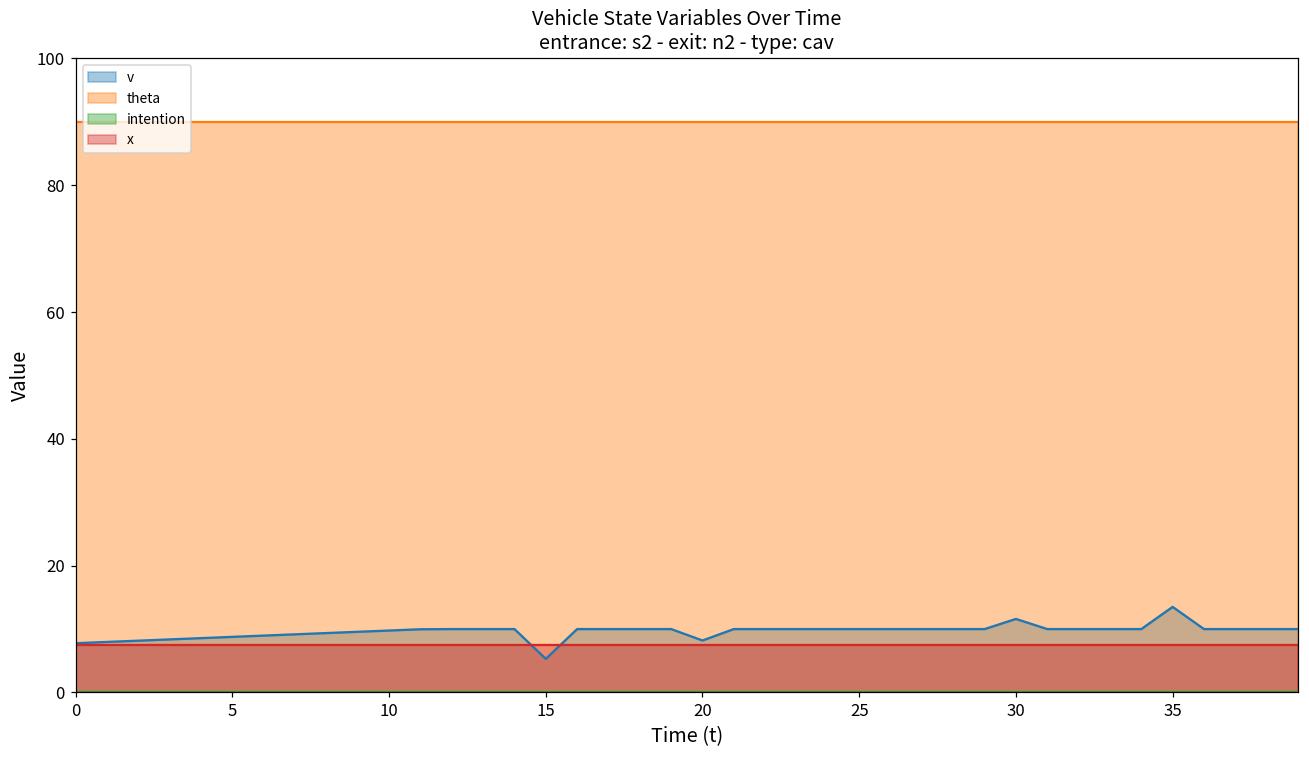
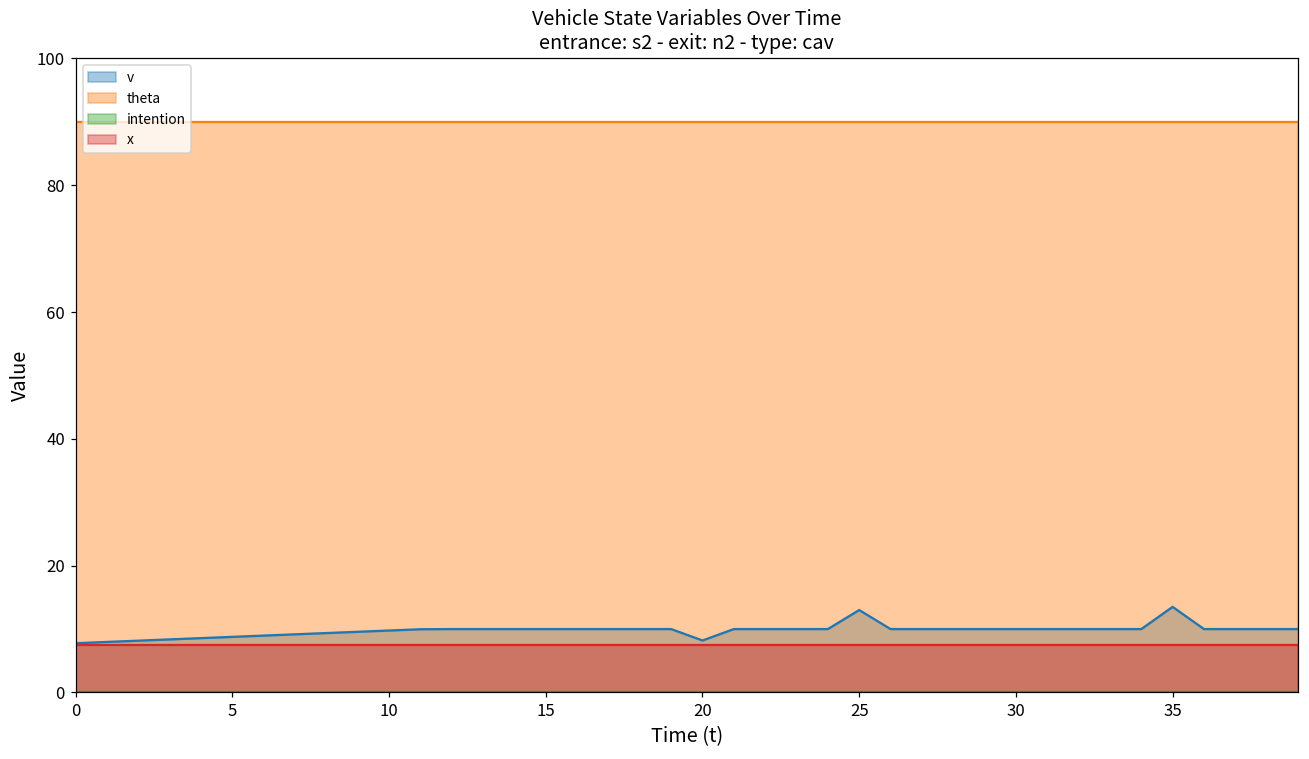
  {
    "v": {
      "5": 9,
      "10": 10,
-     "15": 5,
+     "15": 10,
      "20": 8,
-     "25": 10,
-     "30": 12,
+     "25": 13,
+     "30": 10,
      "35": 14
    },
    "intention": {
      "0": 0,
      "5": 0,
      "10": 0,
      "15": 0,
      "20": 0,
      "25": 0,
      "30": 0,
      "35": 0
    }
  }
